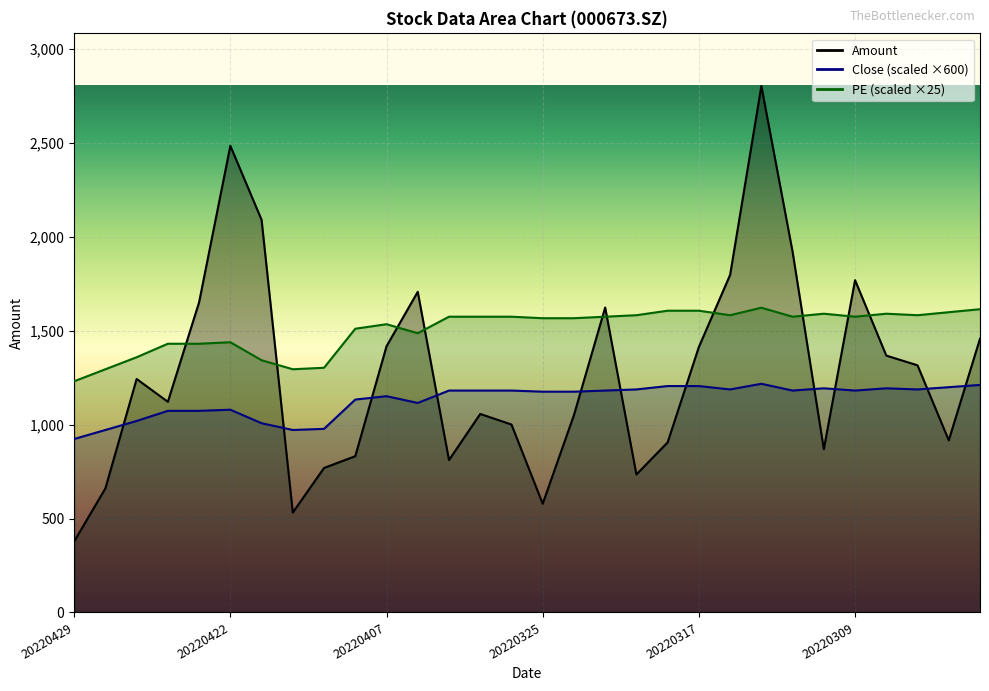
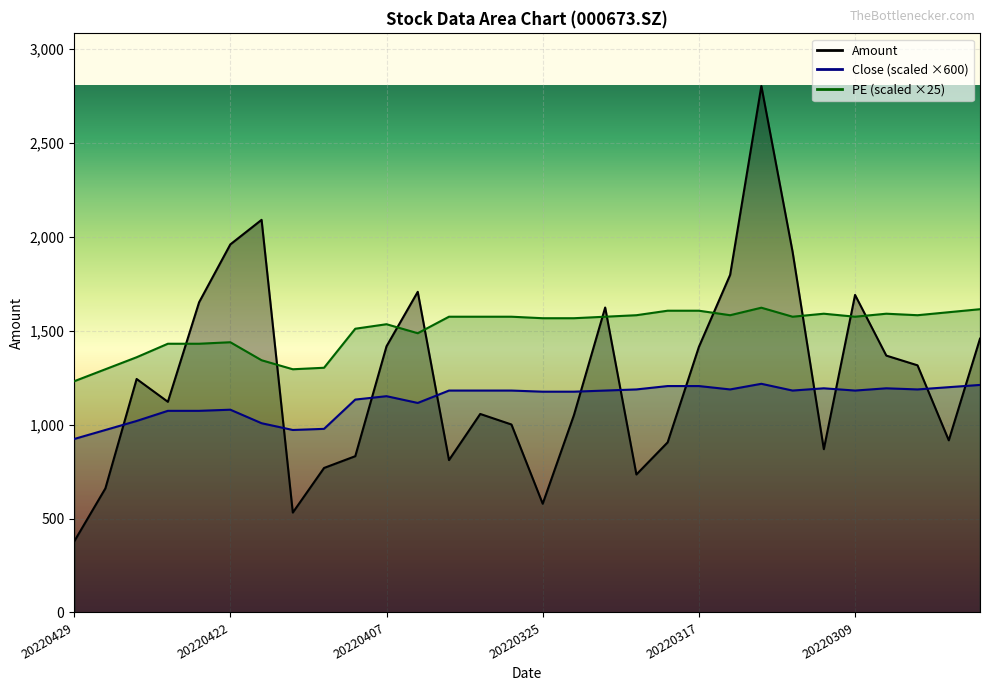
  {
    "Amount": {
      "20220429": "380",
-     "20220422": "2,490",
+     "20220422": "1,960",
      "20220407": "1,420",
      "20220325": "580",
      "20220317": "1,410",
-     "20220309": "1,770"
+     "20220309": "1,690"
    }
  }
